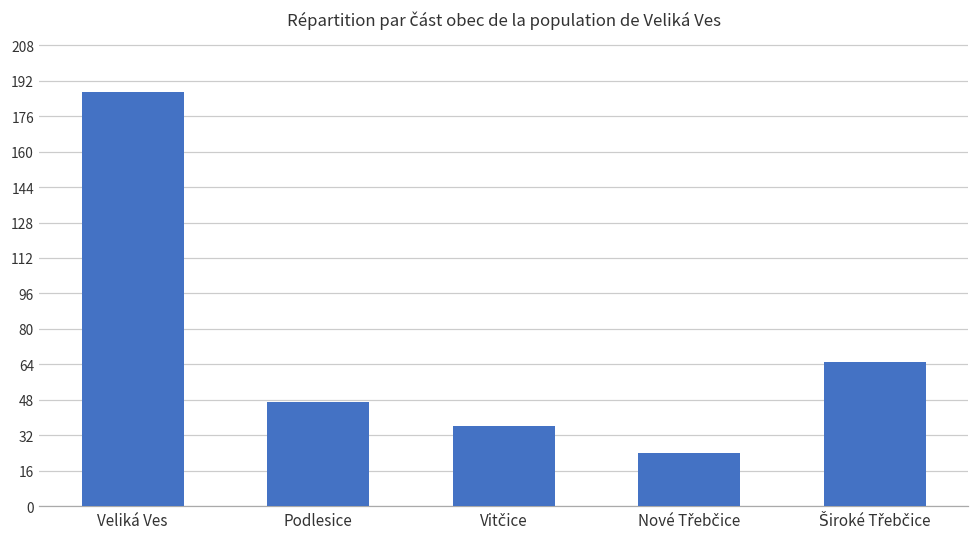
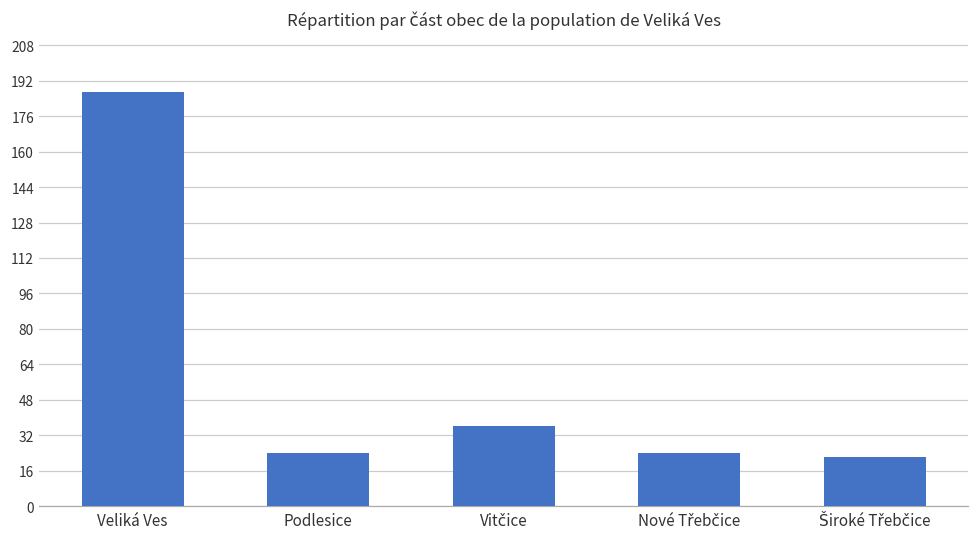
  {
    "Veliká Ves": 187,
-   "Podlesice": 47,
+   "Podlesice": 24,
    "Vitčice": 36,
    "Nové Třebčice": 24,
-   "Široké Třebčice": 65
+   "Široké Třebčice": 22
  }
